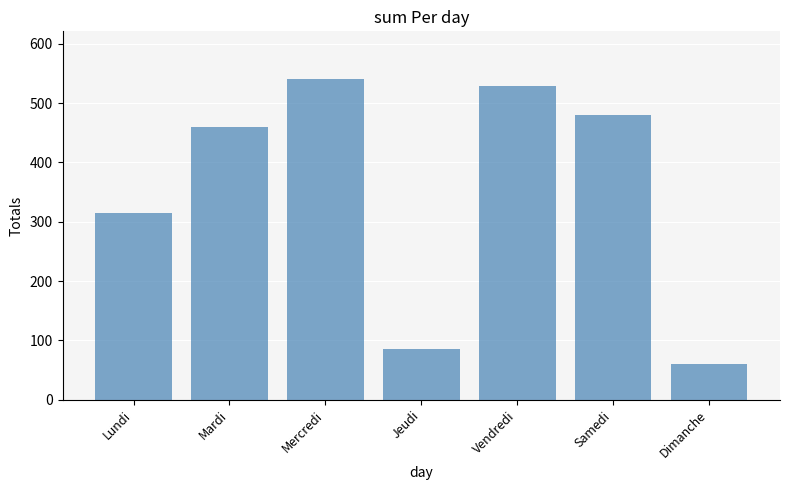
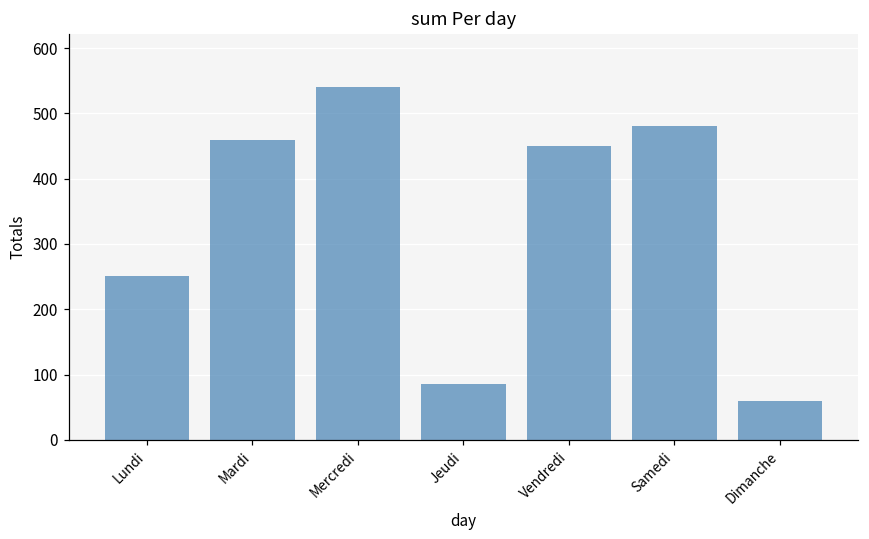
  {
-   "Lundi": 320,
+   "Lundi": 250,
    "Mardi": 460,
    "Mercredi": 540,
    "Jeudi": 90,
-   "Vendredi": 530,
+   "Vendredi": 450,
    "Samedi": 480,
    "Dimanche": 60
  }
